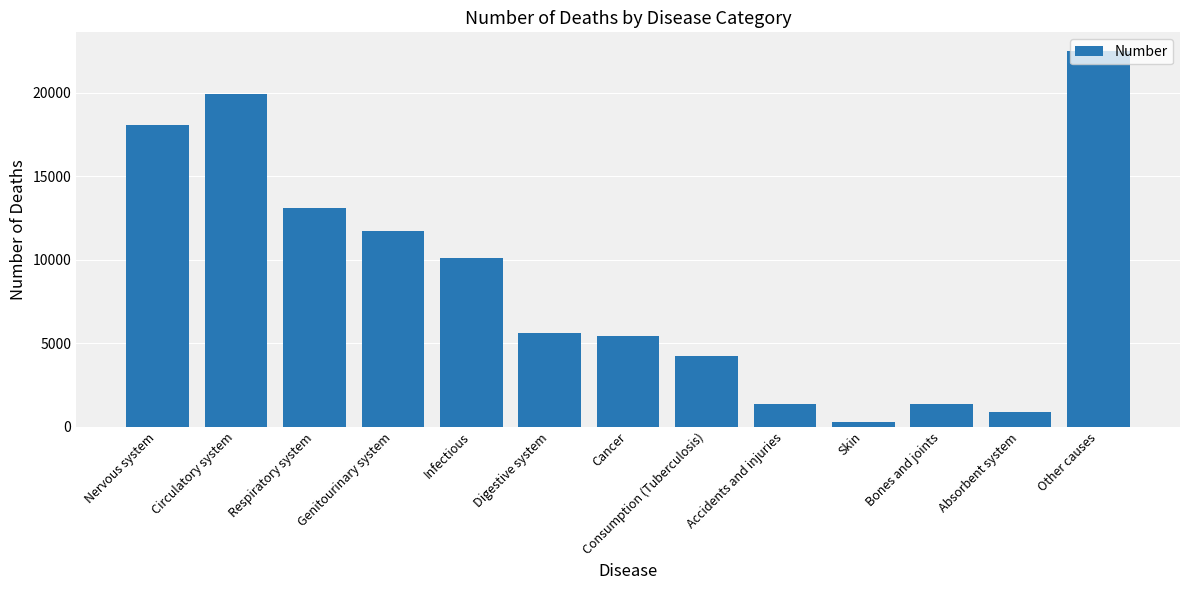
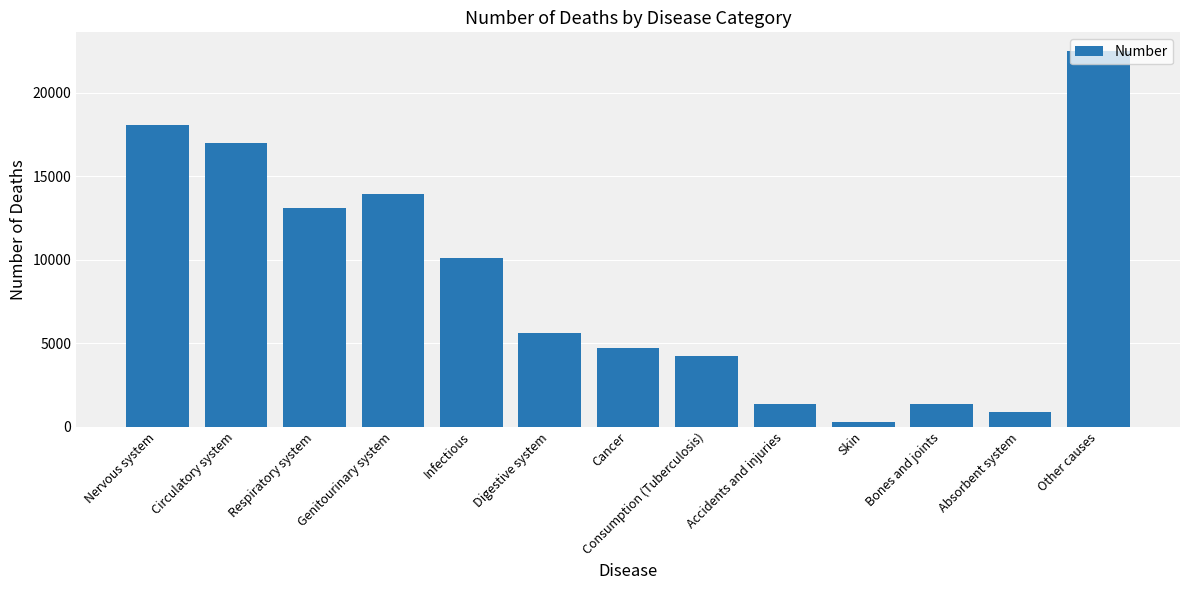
  {
    "Nervous system": 18100,
-   "Circulatory system": 19900,
+   "Circulatory system": 17000,
    "Respiratory system": 13100,
-   "Genitourinary system": 11700,
+   "Genitourinary system": 14000,
    "Infectious": 10100,
    "Digestive system": 5600,
-   "Cancer": 5400,
+   "Cancer": 4700,
    "Consumption (Tuberculosis)": 4200,
    "Accidents and injuries": 1300,
    "Skin": 200,
    "Bones and joints": 1400,
    "Absorbent system": 900
  }
